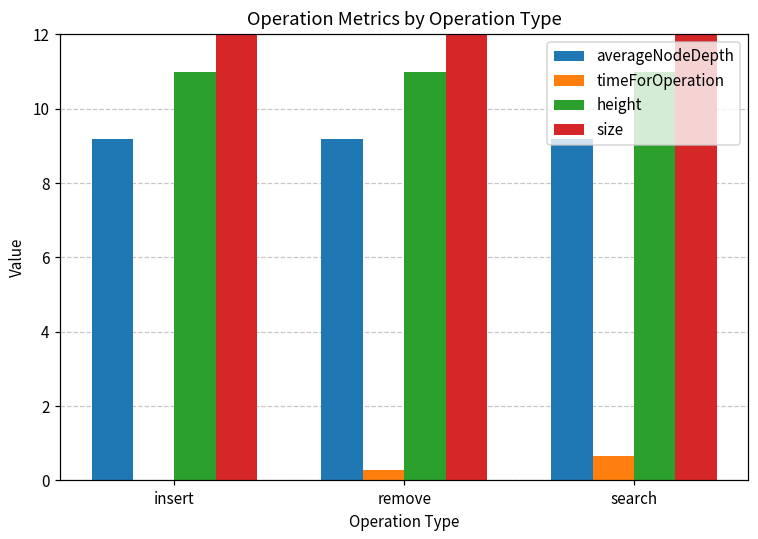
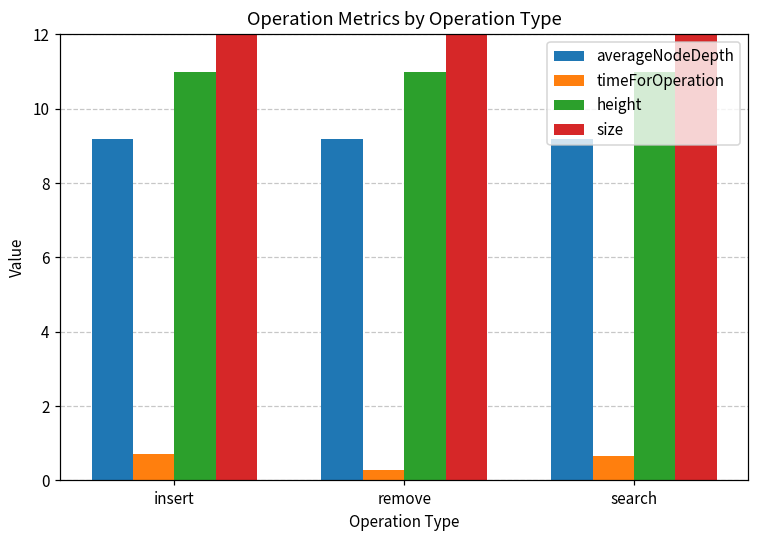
  {
    "averageNodeDepth": {
      "insert": 9.2,
      "remove": 9.2
    },
    "timeForOperation": {
-     "insert": 0.0,
+     "insert": 0.7,
      "remove": 0.3,
      "search": 0.6
    },
    "height": {
      "insert": 11.0,
      "remove": 11.0
    }
  }
